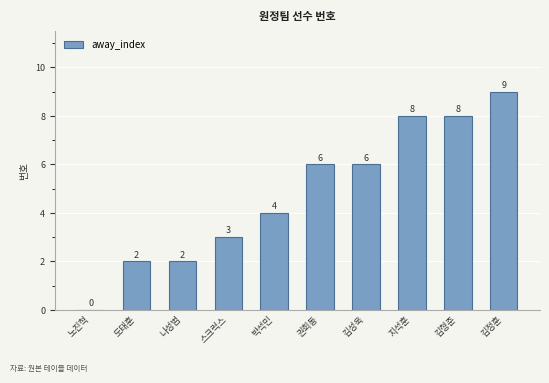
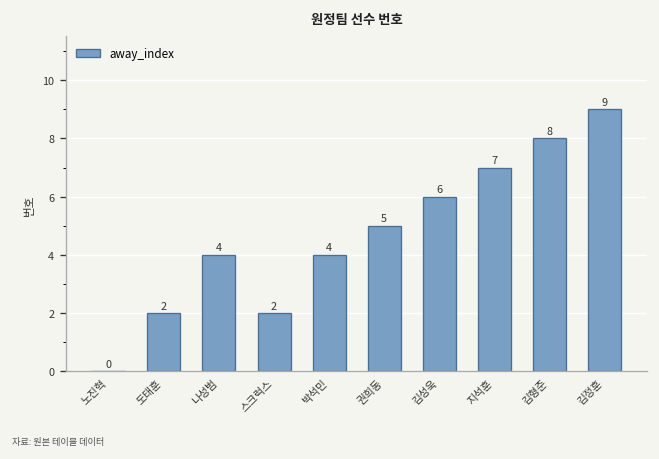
  {
    "노진혁": 0,
    "도태훈": 2,
-   "나성범": 2,
-   "스크럭스": 3,
+   "나성범": 4,
+   "스크럭스": 2,
    "박석민": 4,
-   "권희동": 6,
+   "권희동": 5,
    "김성욱": 6,
-   "지석훈": 8,
+   "지석훈": 7,
    "김형준": 8,
    "김정훈": 9
  }
